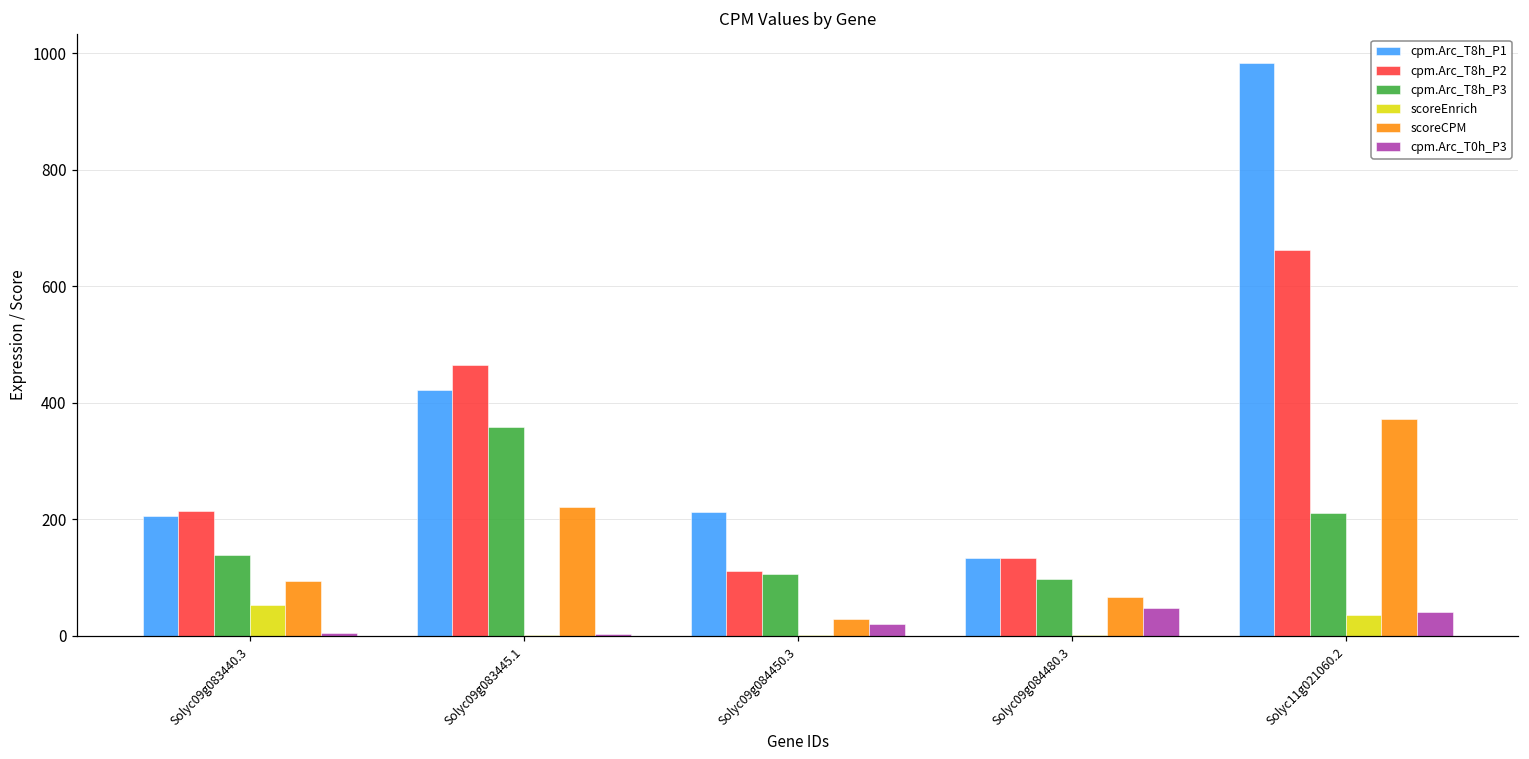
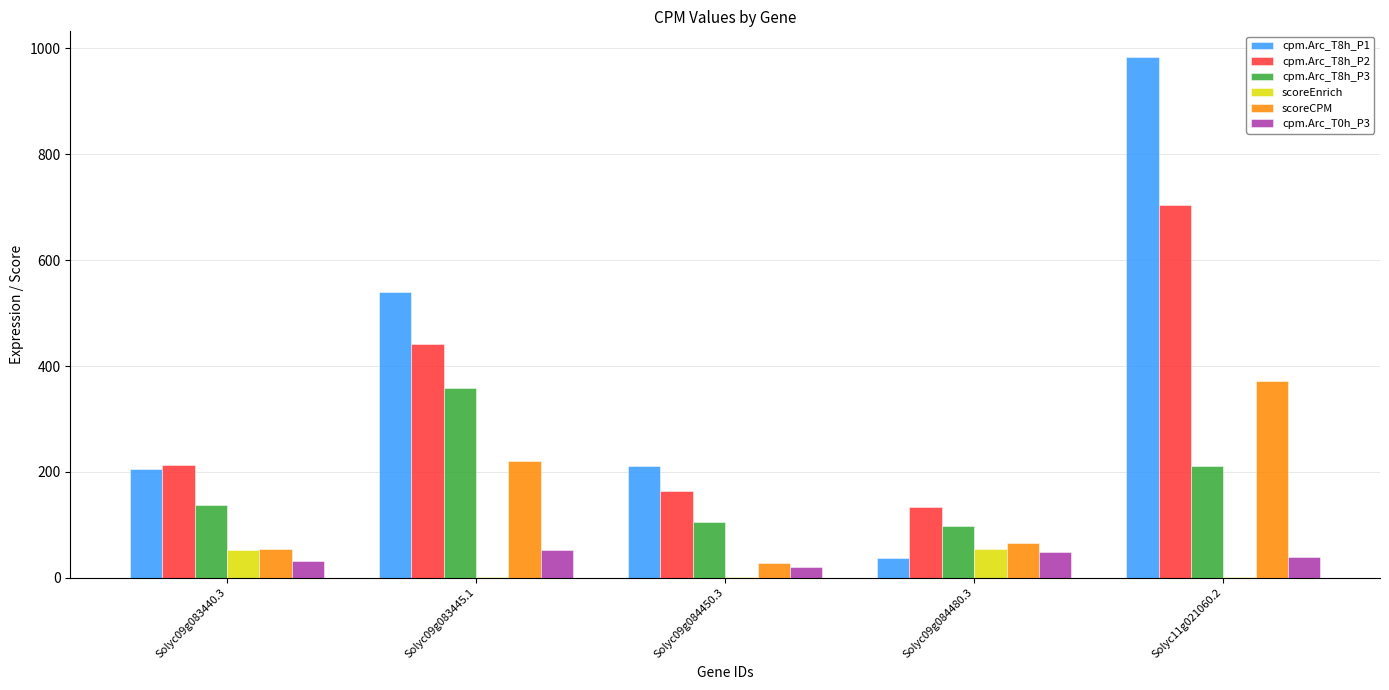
  {
    "cpm.Arc_T8h_P1": {
      "Solyc09g083440.3": 210,
-     "Solyc09g083445.1": 420,
+     "Solyc09g083445.1": 540,
      "Solyc09g084450.3": 210,
-     "Solyc09g084480.3": 130,
+     "Solyc09g084480.3": 40,
      "Solyc11g021060.2": 980
    },
    "cpm.Arc_T8h_P2": {
      "Solyc09g083440.3": 210,
-     "Solyc09g083445.1": 460,
-     "Solyc09g084450.3": 110,
+     "Solyc09g083445.1": 440,
+     "Solyc09g084450.3": 170,
      "Solyc09g084480.3": 130,
-     "Solyc11g021060.2": 660
+     "Solyc11g021060.2": 710
    },
    "cpm.Arc_T8h_P3": {
      "Solyc09g083440.3": 140,
      "Solyc09g083445.1": 360,
      "Solyc09g084450.3": 110,
      "Solyc09g084480.3": 100,
      "Solyc11g021060.2": 210
    },
    "scoreEnrich": {
      "Solyc09g083440.3": 50,
-     "Solyc09g084480.3": 0,
-     "Solyc11g021060.2": 40
+     "Solyc09g084480.3": 60,
+     "Solyc11g021060.2": 0
    },
    "scoreCPM": {
-     "Solyc09g083440.3": 90,
+     "Solyc09g083440.3": 60,
      "Solyc09g083445.1": 220,
      "Solyc09g084450.3": 30,
      "Solyc09g084480.3": 70,
      "Solyc11g021060.2": 370
    },
    "cpm.Arc_T0h_P3": {
-     "Solyc09g083440.3": 0,
-     "Solyc09g083445.1": 0,
+     "Solyc09g083440.3": 30,
+     "Solyc09g083445.1": 50,
      "Solyc09g084450.3": 20,
      "Solyc09g084480.3": 50,
      "Solyc11g021060.2": 40
    }
  }
